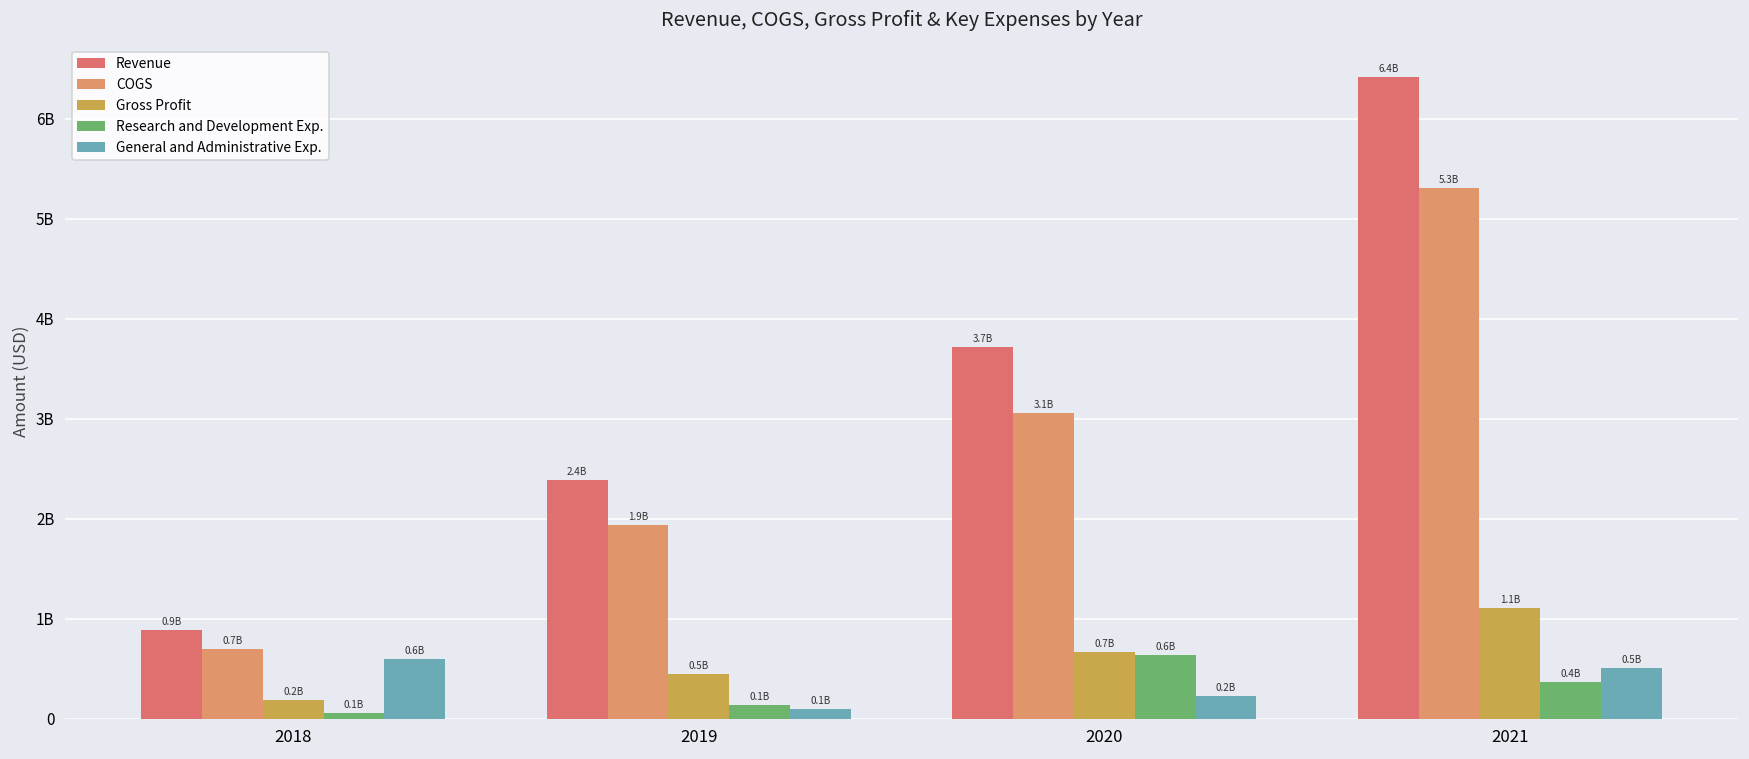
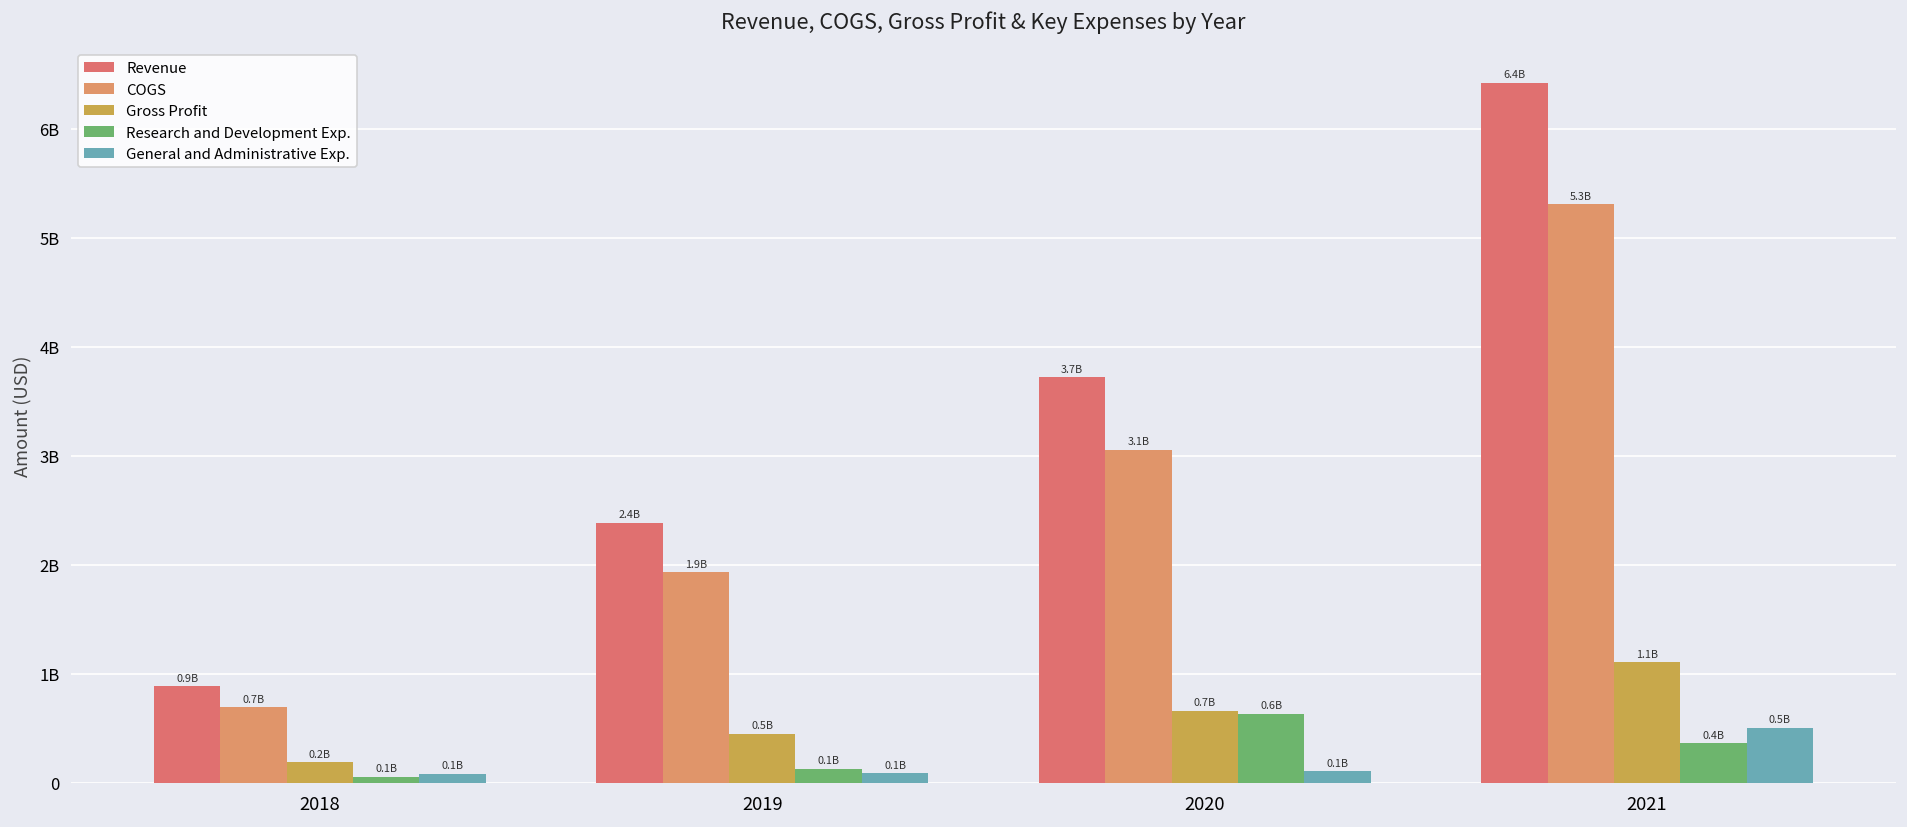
  {
    "Research and Development Exp.": {
      "2018": "0.1B",
      "2019": "0.1B",
      "2020": "0.6B",
      "2021": "0.4B"
    },
    "General and Administrative Exp.": {
-     "2018": "0.6B",
+     "2018": "0.1B",
      "2019": "0.1B",
-     "2020": "0.2B",
+     "2020": "0.1B",
      "2021": "0.5B"
    }
  }
